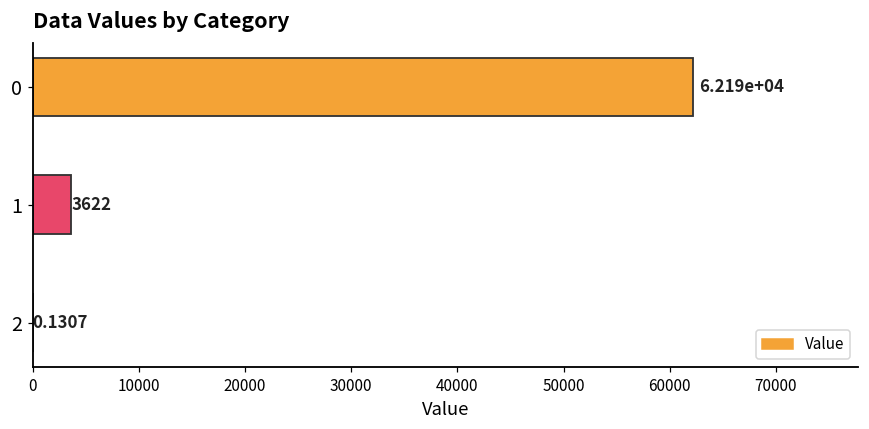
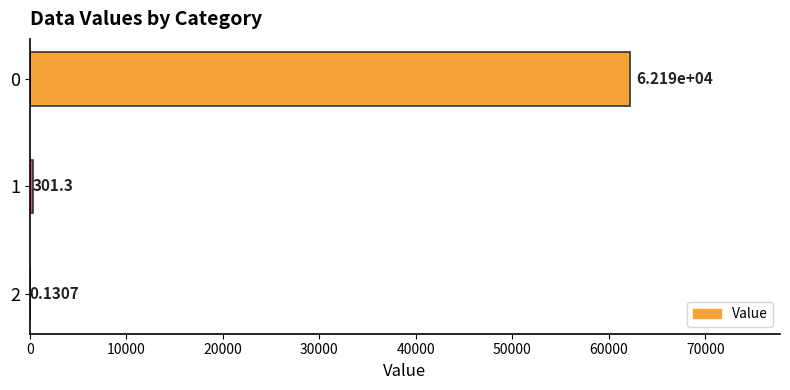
  {
-   "1": 3622,
+   "1": 301.3,
    "2": 0.1307
  }
